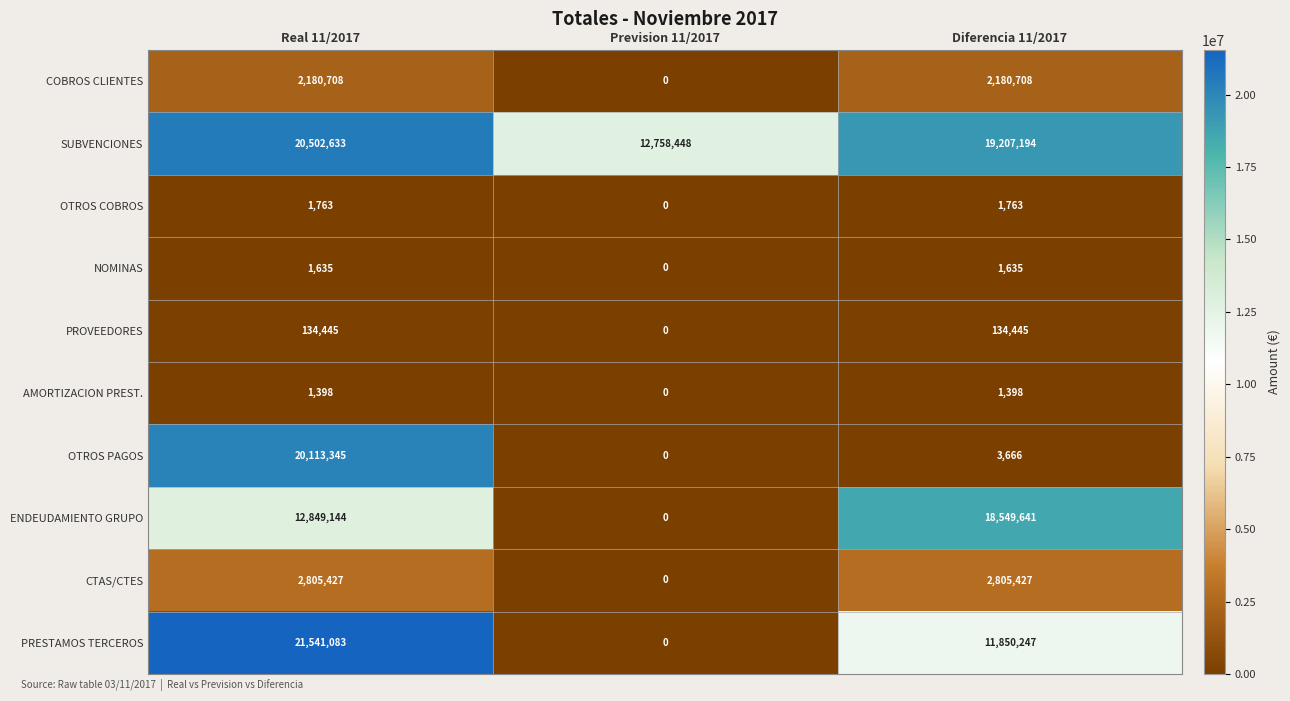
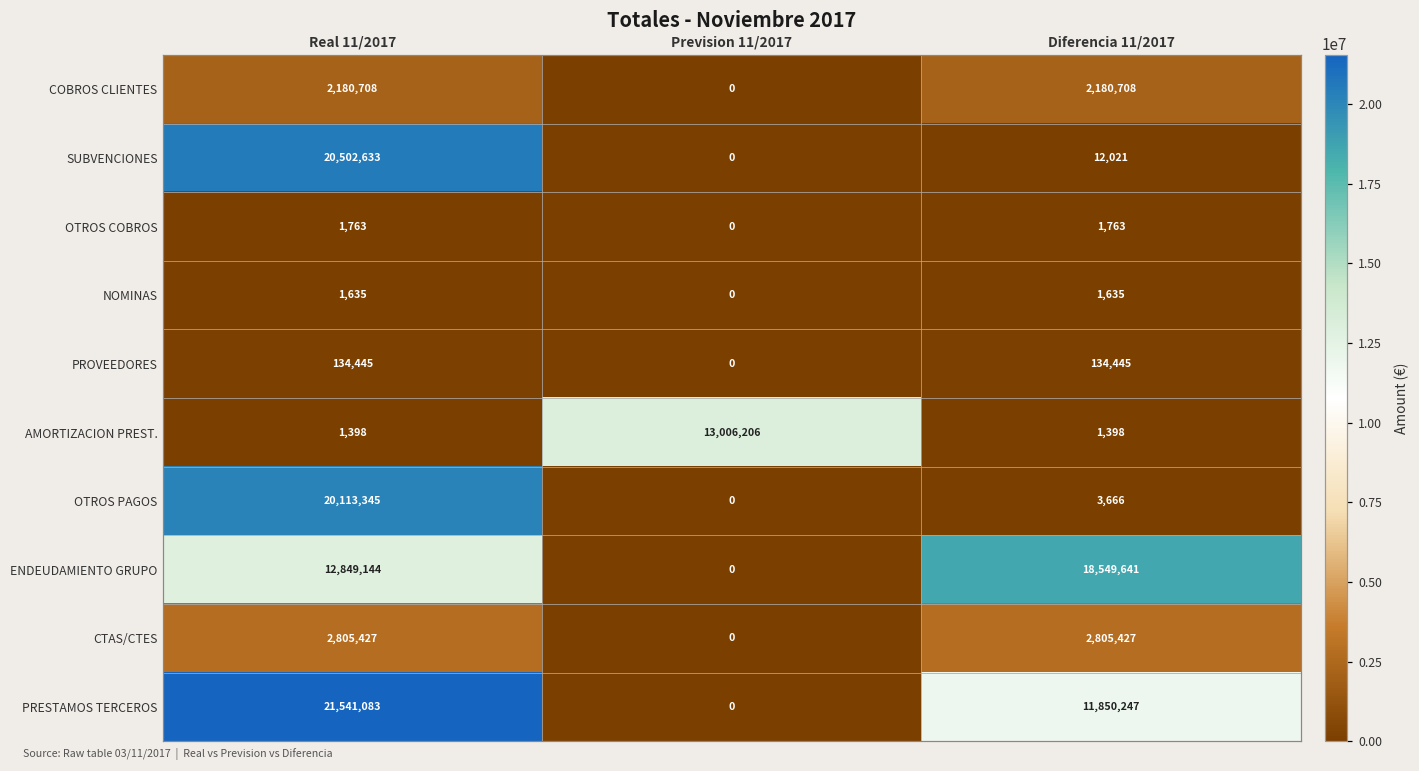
  {
    "COBROS CLIENTES": {
      "Real 11/2017": "2,180,708",
      "Prevision 11/2017": "0",
      "Diferencia 11/2017": "2,180,708"
    },
    "SUBVENCIONES": {
      "Real 11/2017": "20,502,633",
-     "Prevision 11/2017": "12,758,448",
-     "Diferencia 11/2017": "19,207,194"
+     "Prevision 11/2017": "0",
+     "Diferencia 11/2017": "12,021"
    },
    "OTROS COBROS": {
      "Real 11/2017": "1,763",
      "Prevision 11/2017": "0",
      "Diferencia 11/2017": "1,763"
    },
    "NOMINAS": {
      "Real 11/2017": "1,635",
      "Prevision 11/2017": "0",
      "Diferencia 11/2017": "1,635"
    },
    "PROVEEDORES": {
      "Real 11/2017": "134,445",
      "Prevision 11/2017": "0",
      "Diferencia 11/2017": "134,445"
    },
    "AMORTIZACION PREST.": {
      "Real 11/2017": "1,398",
-     "Prevision 11/2017": "0",
+     "Prevision 11/2017": "13,006,206",
      "Diferencia 11/2017": "1,398"
    },
    "OTROS PAGOS": {
      "Real 11/2017": "20,113,345",
      "Prevision 11/2017": "0",
      "Diferencia 11/2017": "3,666"
    },
    "ENDEUDAMIENTO GRUPO": {
      "Real 11/2017": "12,849,144",
      "Prevision 11/2017": "0",
      "Diferencia 11/2017": "18,549,641"
    },
    "CTAS/CTES": {
      "Real 11/2017": "2,805,427",
      "Prevision 11/2017": "0",
      "Diferencia 11/2017": "2,805,427"
    },
    "PRESTAMOS TERCEROS": {
      "Real 11/2017": "21,541,083",
      "Prevision 11/2017": "0",
      "Diferencia 11/2017": "11,850,247"
    }
  }
